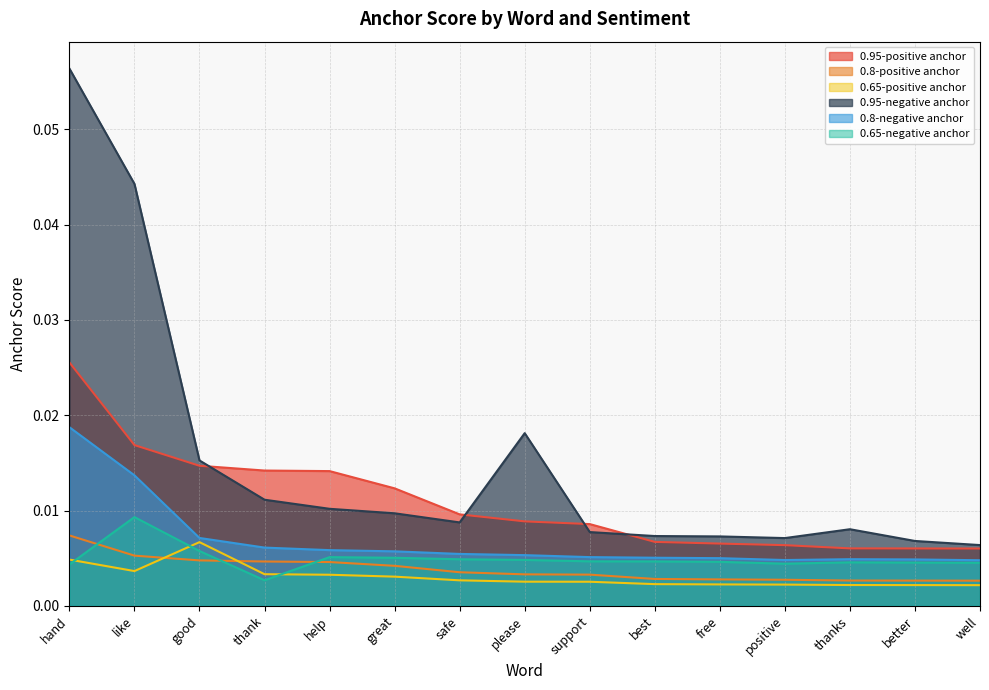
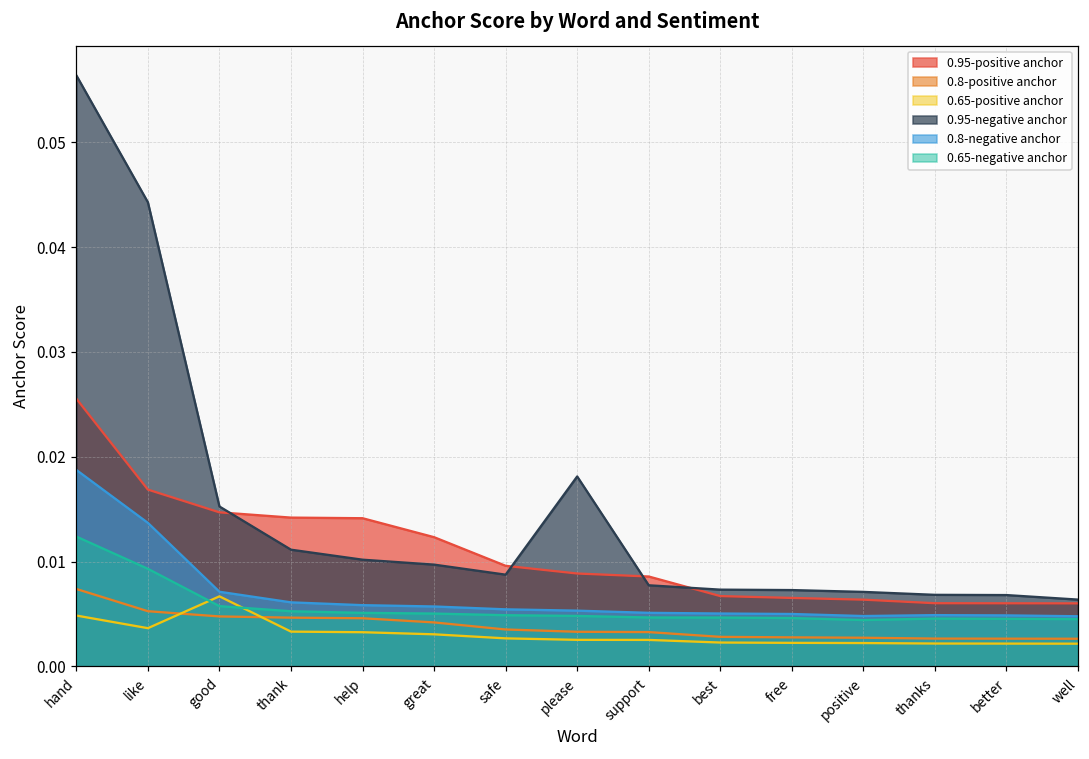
  {
    "0.65-positive anchor": {
      "hand": 0.005,
      "like": 0.004,
      "good": 0.007,
      "thank": 0.003,
      "help": 0.003,
      "great": 0.003,
      "safe": 0.003,
      "please": 0.003,
      "support": 0.003,
      "best": 0.002,
      "free": 0.002,
      "positive": 0.002,
      "thanks": 0.002,
      "better": 0.002,
      "well": 0.002
    },
    "0.95-negative anchor": {
      "hand": 0.056,
      "like": 0.044,
      "good": 0.015,
      "thank": 0.011,
      "help": 0.010,
      "great": 0.010,
      "safe": 0.009,
      "please": 0.018,
      "support": 0.008,
      "best": 0.007,
      "free": 0.007,
      "positive": 0.007,
-     "thanks": 0.008,
+     "thanks": 0.007,
      "better": 0.007,
      "well": 0.006
    },
    "0.8-negative anchor": {
      "hand": 0.019,
      "like": 0.014,
      "good": 0.007,
      "thank": 0.006,
      "help": 0.006,
      "great": 0.006,
      "safe": 0.005,
      "please": 0.005,
      "support": 0.005,
      "best": 0.005,
      "free": 0.005,
      "positive": 0.005,
      "thanks": 0.005,
      "better": 0.005,
      "well": 0.005
    },
    "0.65-negative anchor": {
-     "hand": 0.004,
+     "hand": 0.012,
      "like": 0.009,
      "good": 0.006,
-     "thank": 0.003,
+     "thank": 0.005,
      "help": 0.005,
      "great": 0.005,
      "safe": 0.005,
      "please": 0.005,
      "support": 0.005,
      "best": 0.005,
      "free": 0.005,
      "positive": 0.004,
      "thanks": 0.005,
      "better": 0.005,
      "well": 0.005
    }
  }
